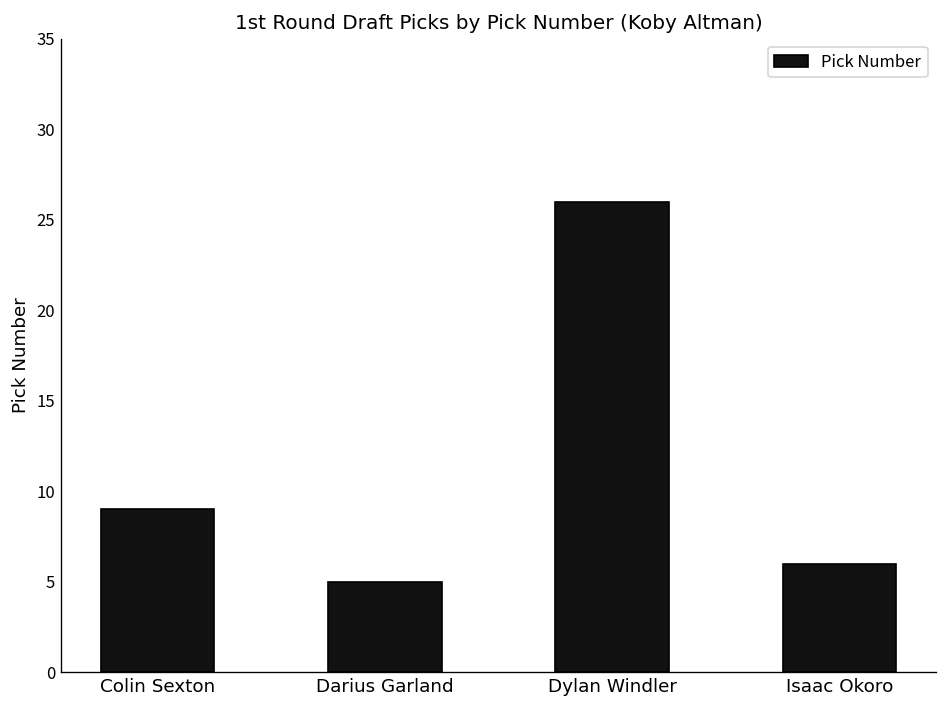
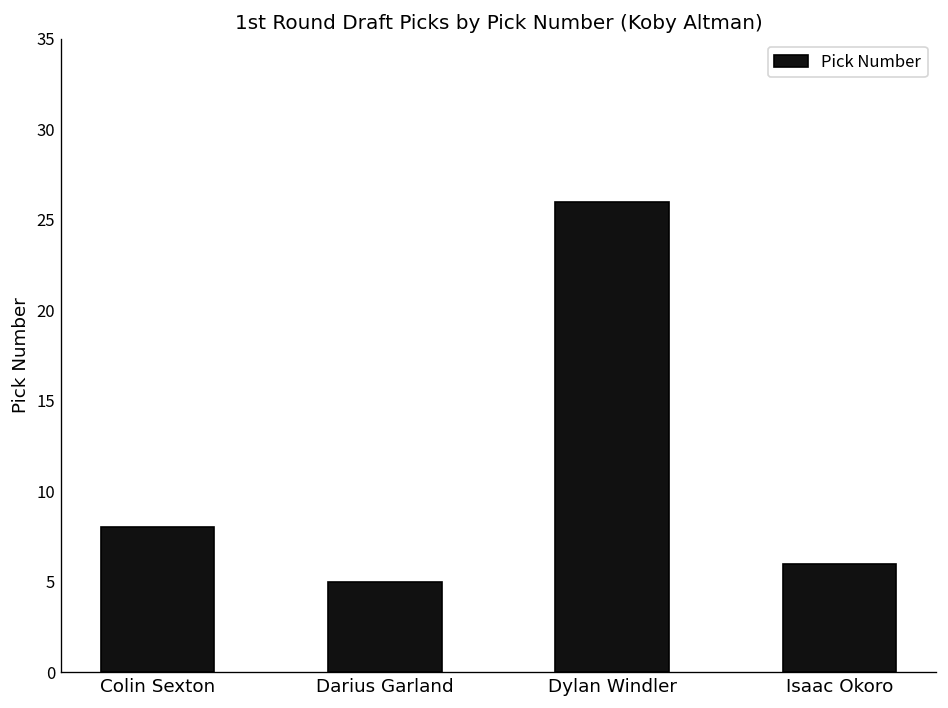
  {
-   "Colin Sexton": 9,
+   "Colin Sexton": 8,
    "Darius Garland": 5,
    "Dylan Windler": 26,
    "Isaac Okoro": 6
  }
